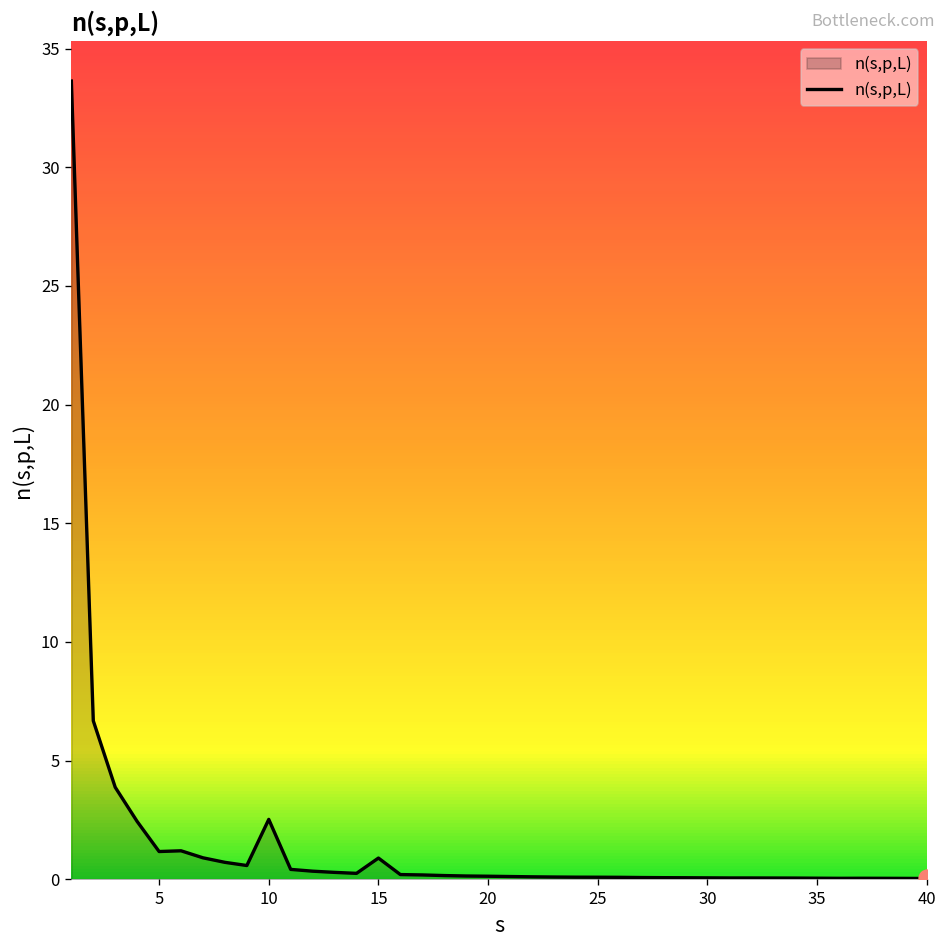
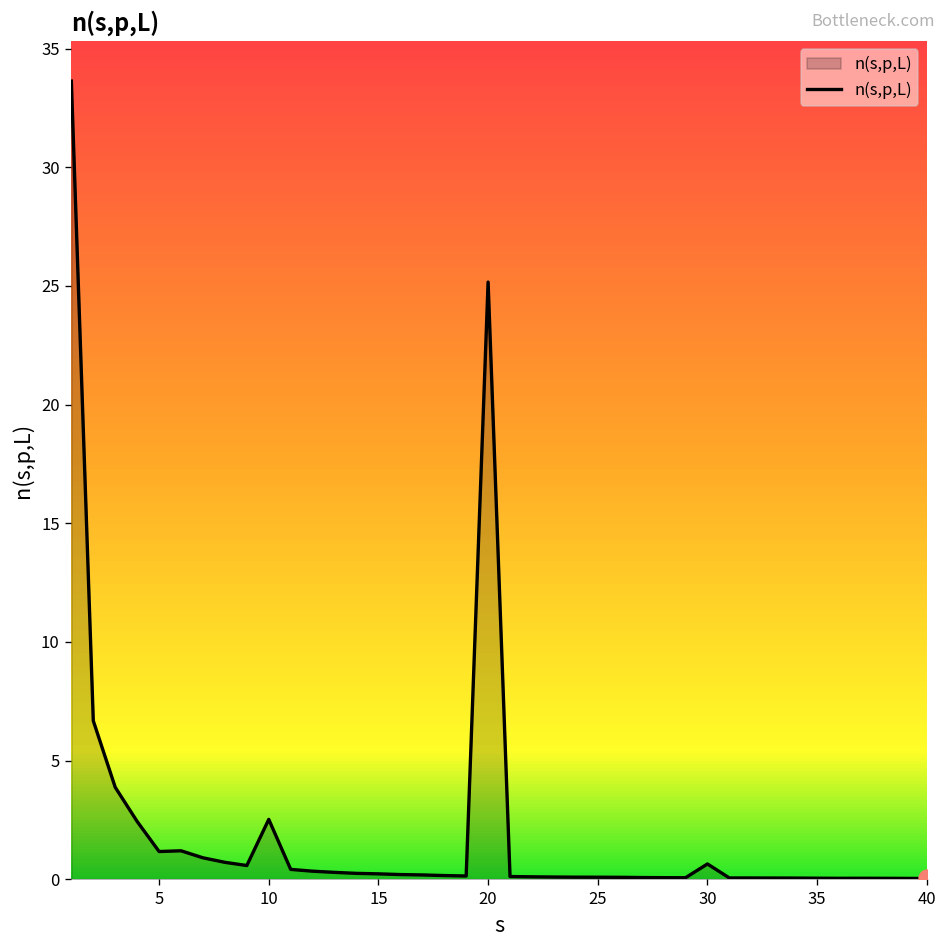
  {
    "n(s,p,L)": {
      "5": 1.2,
      "10": 2.5,
-     "15": 0.9,
-     "20": 0.1,
+     "15": 0.2,
+     "20": 25.2,
      "25": 0.1,
-     "30": 0.1,
+     "30": 0.6,
      "35": 0.0
    }
  }
